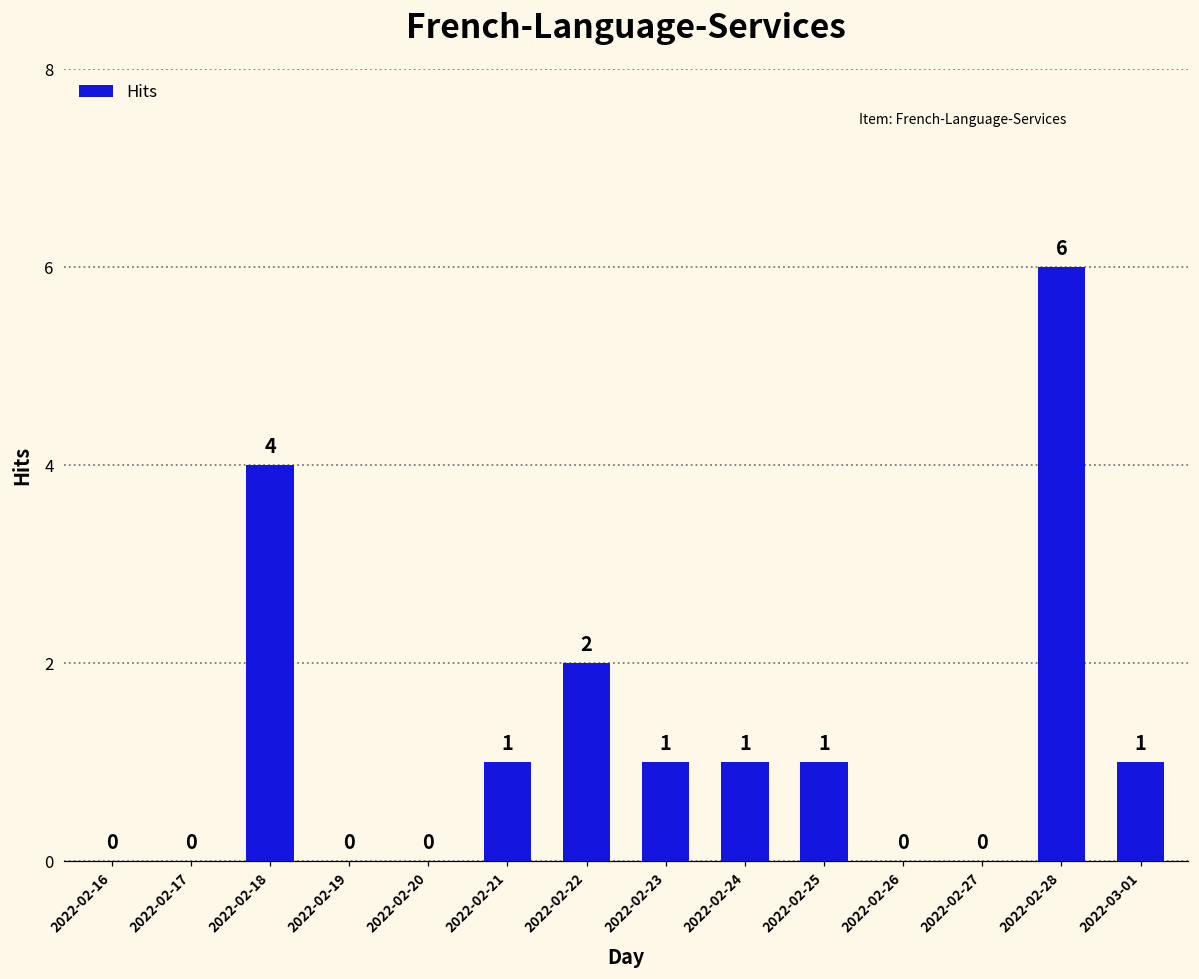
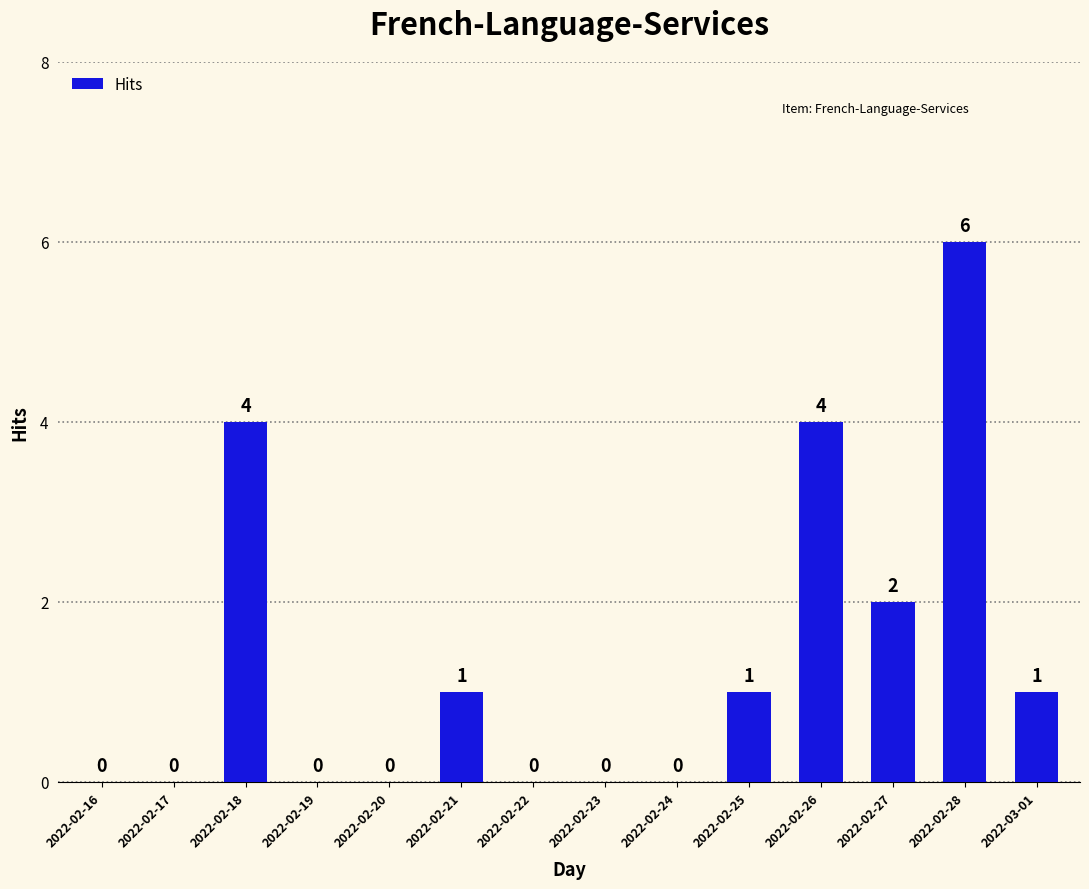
  {
    "2022-02-16": 0,
    "2022-02-17": 0,
    "2022-02-18": 4,
    "2022-02-19": 0,
    "2022-02-20": 0,
    "2022-02-21": 1,
-   "2022-02-22": 2,
-   "2022-02-23": 1,
-   "2022-02-24": 1,
+   "2022-02-22": 0,
+   "2022-02-23": 0,
+   "2022-02-24": 0,
    "2022-02-25": 1,
-   "2022-02-26": 0,
-   "2022-02-27": 0,
+   "2022-02-26": 4,
+   "2022-02-27": 2,
    "2022-02-28": 6,
    "2022-03-01": 1
  }
